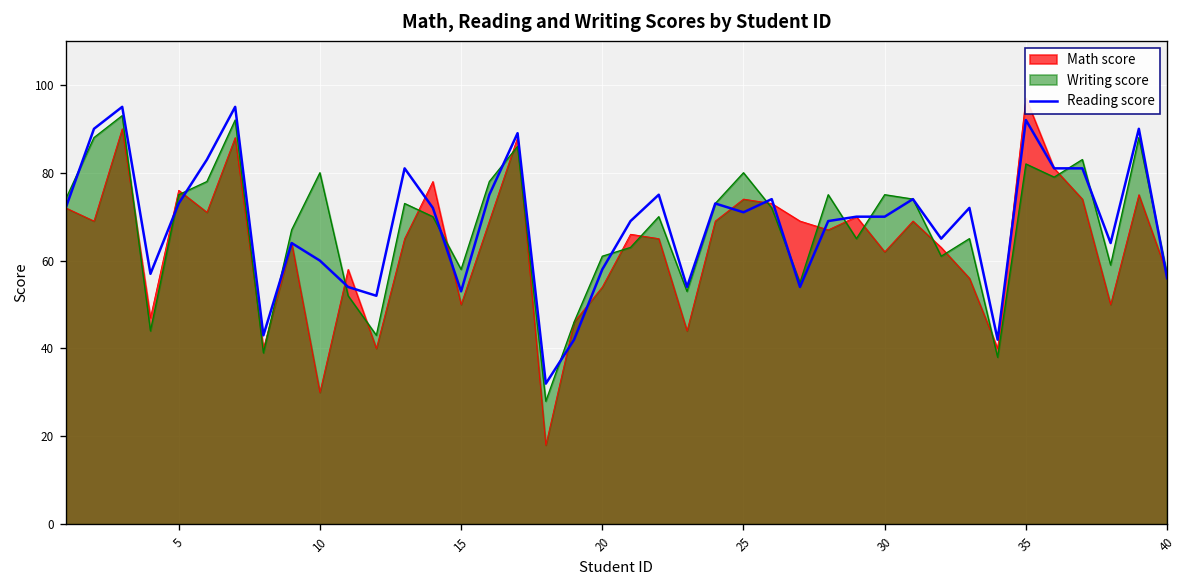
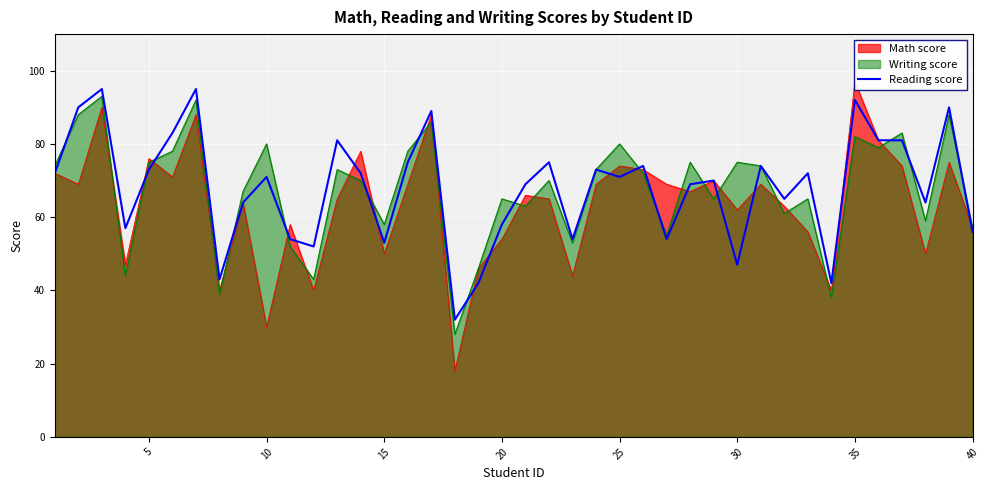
  {
    "Math score": {
      "5": 76,
      "10": 30,
      "15": 50,
      "20": 54,
      "25": 74,
      "30": 62
    },
    "Writing score": {
      "5": 75,
      "10": 80,
      "15": 58,
-     "20": 61,
+     "20": 65,
      "25": 80,
      "30": 75,
      "35": 82
    },
    "Reading score": {
      "5": 73,
-     "10": 60,
+     "10": 71,
      "15": 53,
      "20": 58,
      "25": 71,
-     "30": 70,
+     "30": 47,
      "35": 92,
      "40": 56
    }
  }
